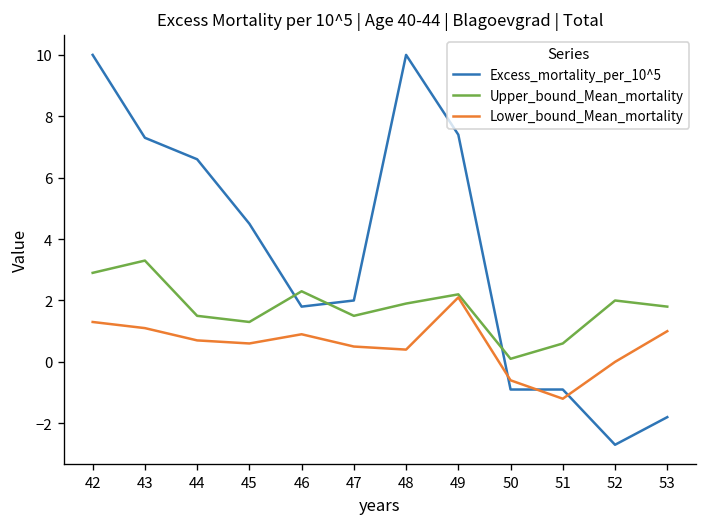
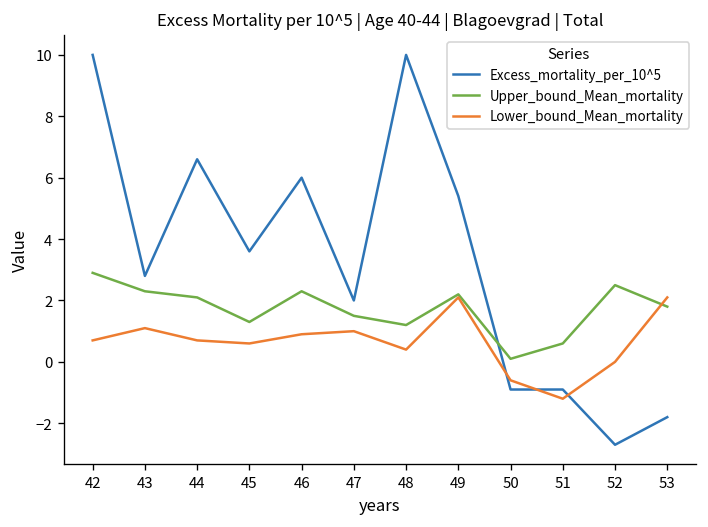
  {
    "Excess_mortality_per_10^5": {
      "42": 10.0,
-     "43": 7.3,
+     "43": 2.8,
      "44": 6.6,
-     "45": 4.5,
-     "46": 1.8,
+     "45": 3.6,
+     "46": 6.0,
      "47": 2.0,
      "48": 10.0,
-     "49": 7.4,
+     "49": 5.4,
      "50": -0.9,
      "51": -0.9,
      "52": -2.7,
      "53": -1.8
    },
    "Upper_bound_Mean_mortality": {
      "42": 2.9,
-     "43": 3.3,
-     "44": 1.5,
+     "43": 2.3,
+     "44": 2.1,
      "45": 1.3,
      "46": 2.3,
      "47": 1.5,
-     "48": 1.9,
+     "48": 1.2,
      "49": 2.2,
      "50": 0.1,
      "51": 0.6,
-     "52": 2.0,
+     "52": 2.5,
      "53": 1.8
    },
    "Lower_bound_Mean_mortality": {
-     "42": 1.3,
+     "42": 0.7,
      "43": 1.1,
      "44": 0.7,
      "45": 0.6,
      "46": 0.9,
-     "47": 0.5,
+     "47": 1.0,
      "48": 0.4,
      "49": 2.1,
      "50": -0.6,
      "51": -1.2,
      "52": 0.0,
-     "53": 1.0
+     "53": 2.1
    }
  }
